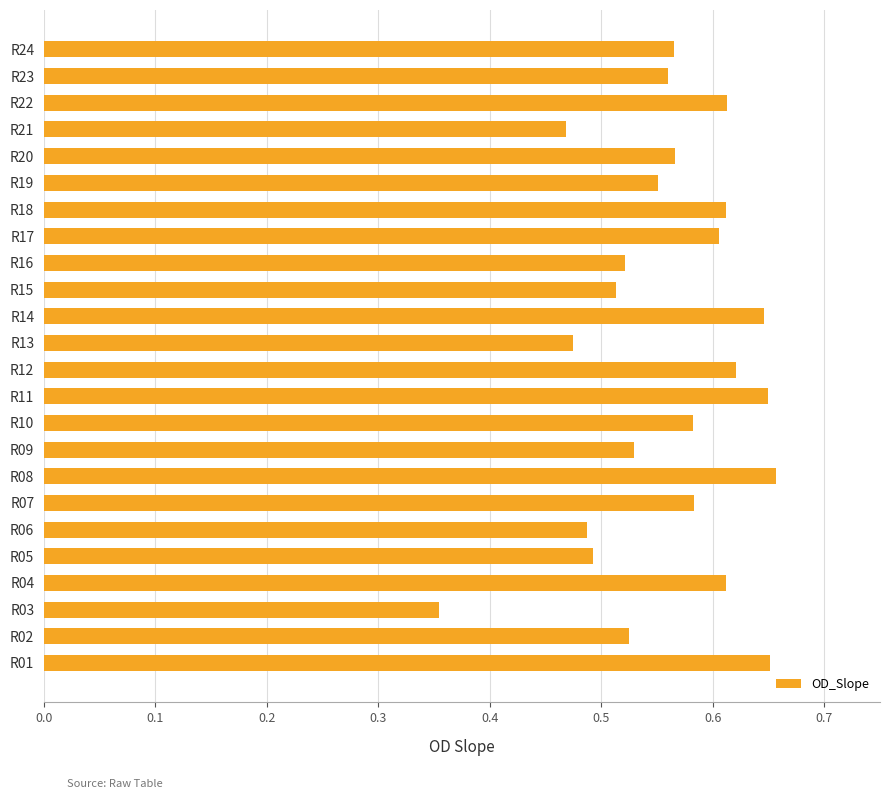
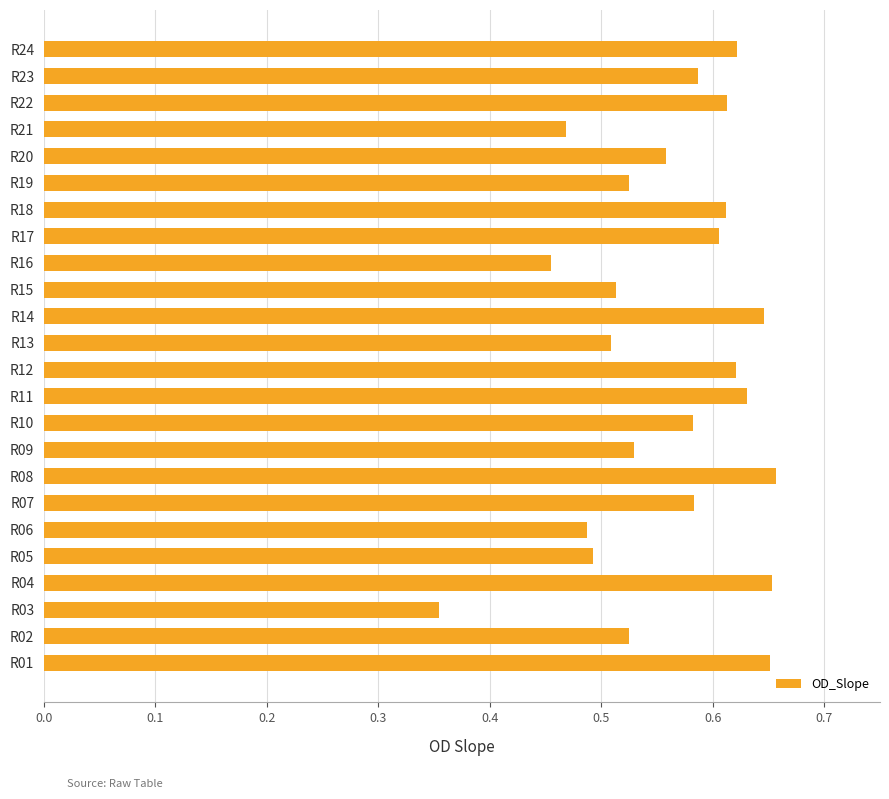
  {
-   "R24": 0.566,
-   "R23": 0.560,
+   "R24": 0.621,
+   "R23": 0.587,
    "R22": 0.613,
    "R21": 0.468,
-   "R20": 0.566,
-   "R19": 0.551,
+   "R20": 0.558,
+   "R19": 0.525,
    "R18": 0.612,
    "R17": 0.605,
-   "R16": 0.521,
+   "R16": 0.454,
    "R15": 0.513,
    "R14": 0.646,
-   "R13": 0.475,
+   "R13": 0.509,
    "R12": 0.620,
-   "R11": 0.649,
+   "R11": 0.630,
    "R10": 0.582,
    "R09": 0.529,
    "R08": 0.657,
    "R07": 0.583,
    "R06": 0.487,
    "R05": 0.493,
-   "R04": 0.612,
+   "R04": 0.653,
    "R03": 0.354,
    "R02": 0.525,
    "R01": 0.651
  }
